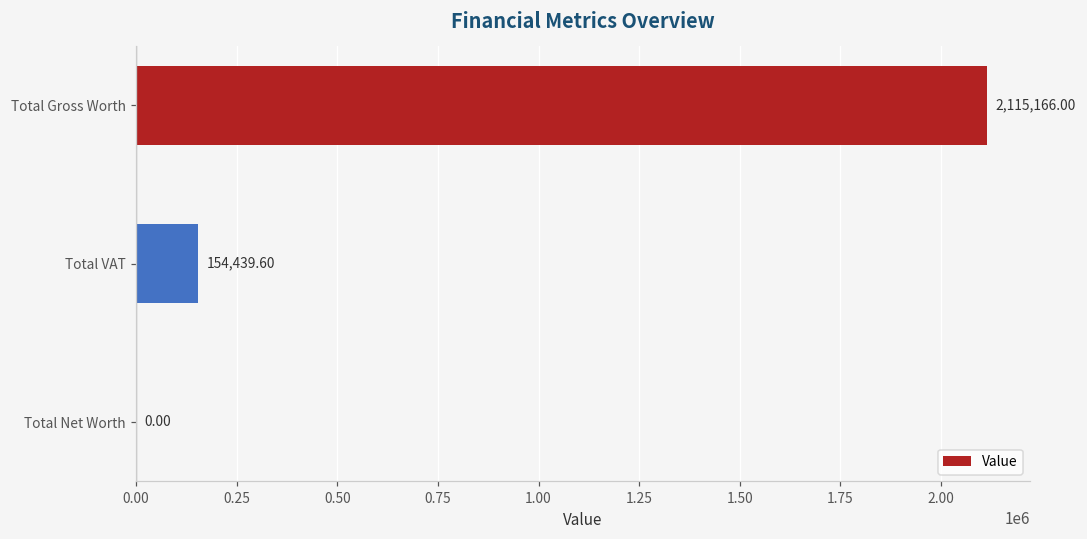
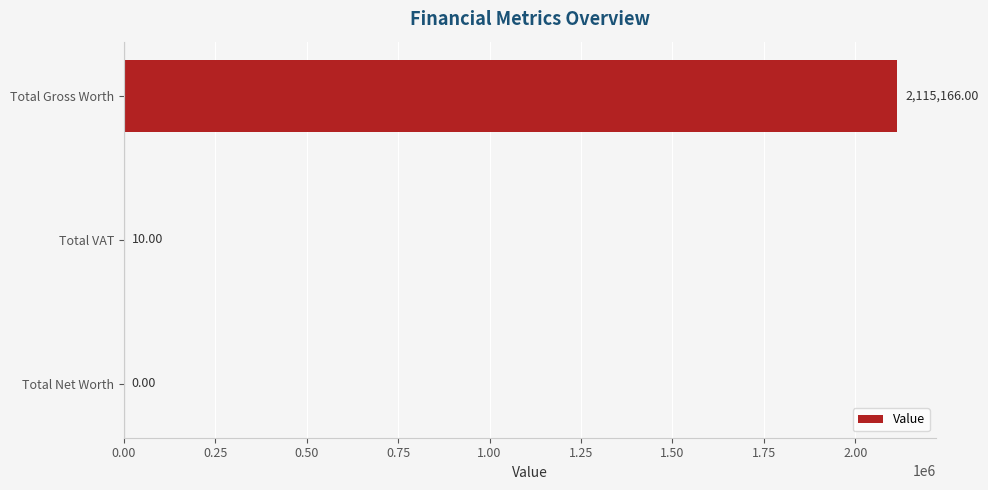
  {
    "Total Gross Worth": "2,115,166.00",
-   "Total VAT": "154,439.60",
+   "Total VAT": "10.00",
    "Total Net Worth": "0.00"
  }
